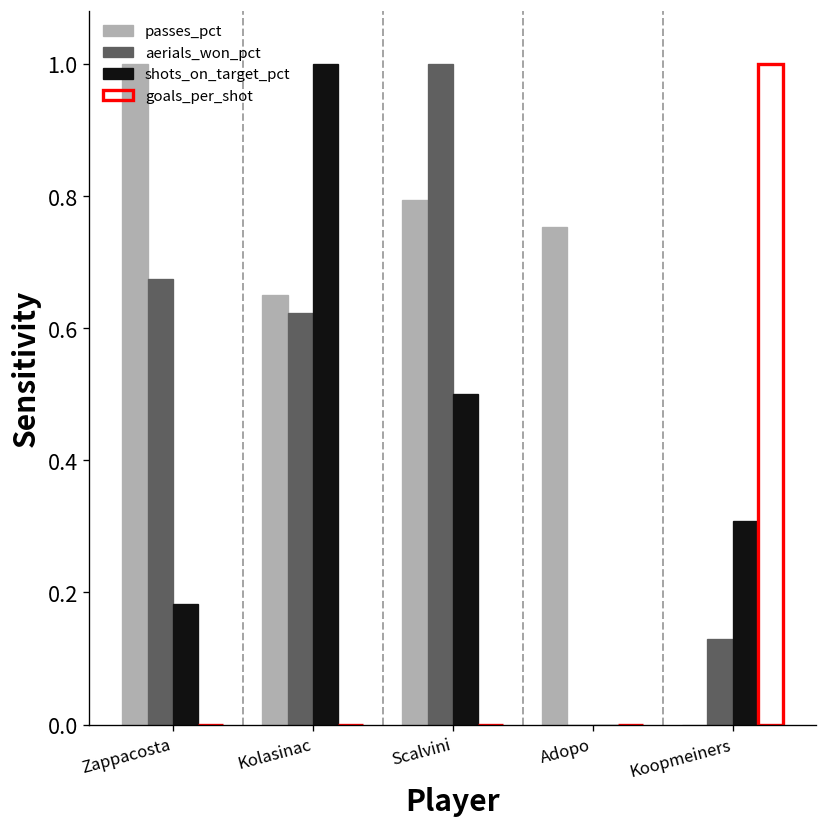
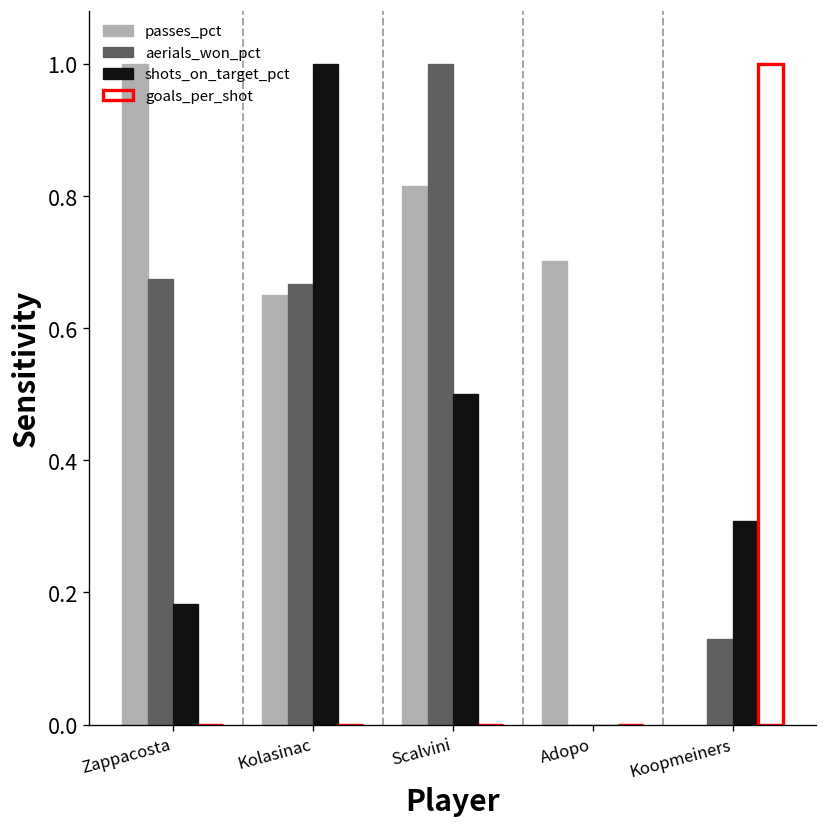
  {
    "passes_pct": {
      "Zappacosta": 1.00,
      "Kolasinac": 0.65,
-     "Scalvini": 0.79,
-     "Adopo": 0.75,
+     "Scalvini": 0.81,
+     "Adopo": 0.70,
      "Koopmeiners": 0.00
    },
    "aerials_won_pct": {
      "Zappacosta": 0.67,
-     "Kolasinac": 0.62,
+     "Kolasinac": 0.67,
      "Scalvini": 1.00,
      "Adopo": 0.00,
      "Koopmeiners": 0.13
    }
  }
